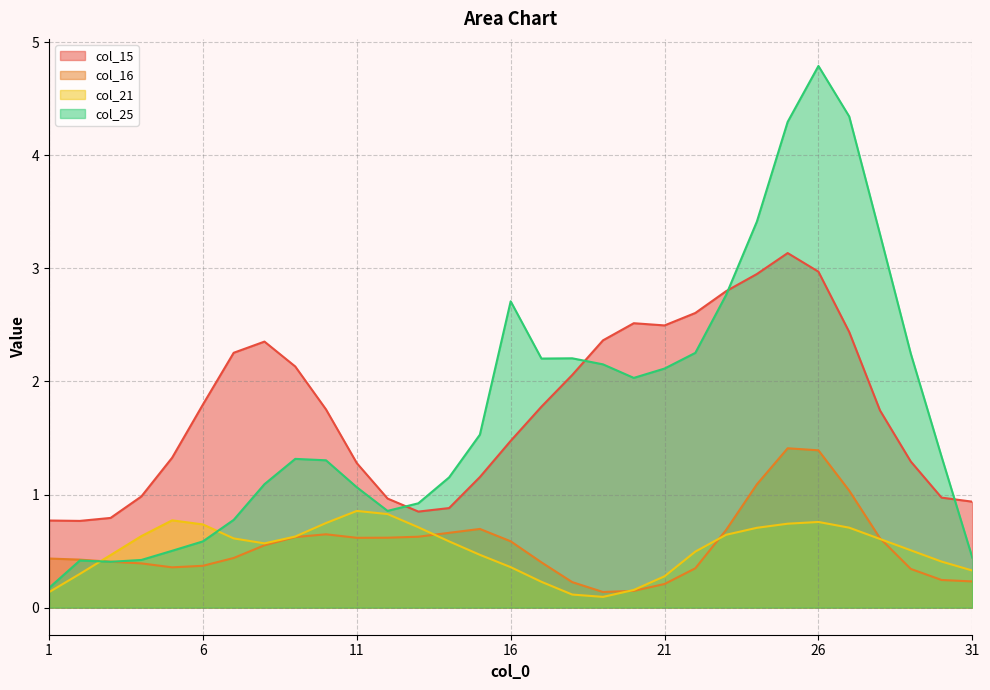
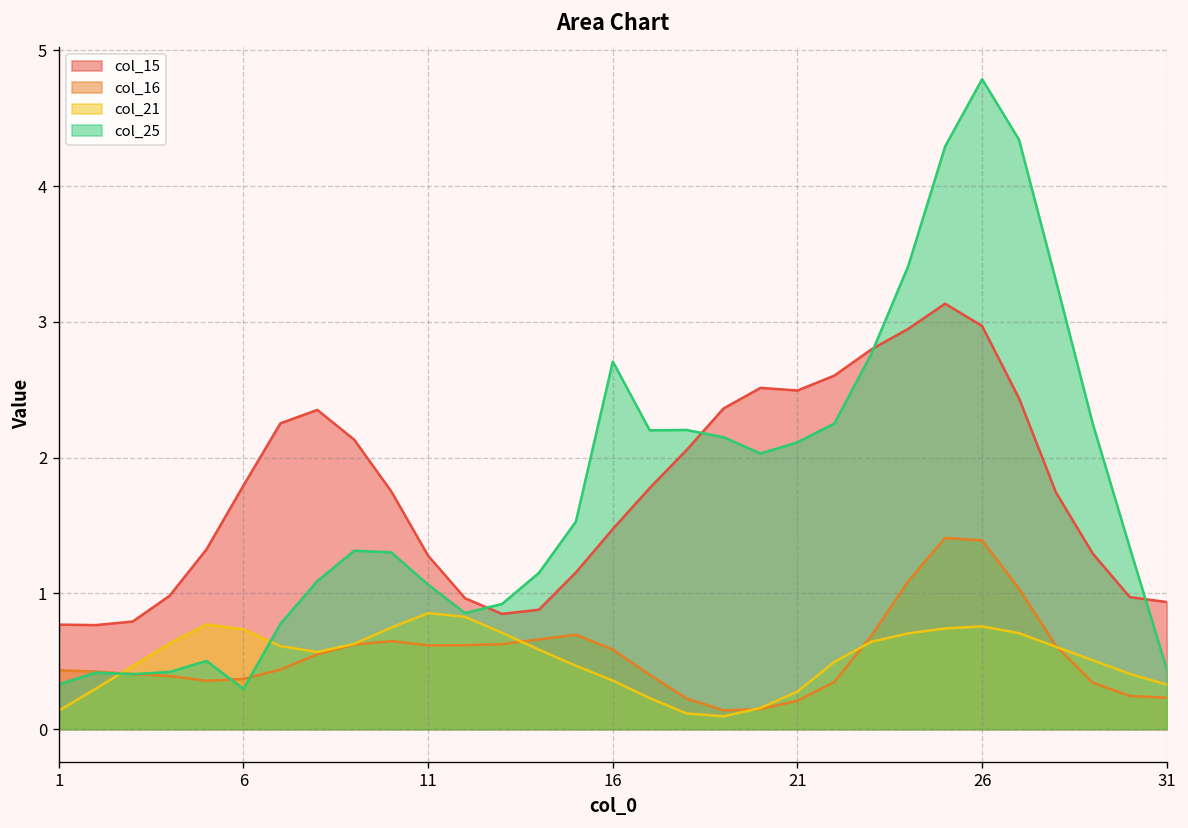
  {
    "col_25": {
-     "1": 0.17,
-     "6": 0.59,
+     "1": 0.33,
+     "6": 0.30,
      "11": 1.06,
      "16": 2.71,
      "21": 2.11,
      "26": 4.79,
      "31": 0.44
    }
  }
